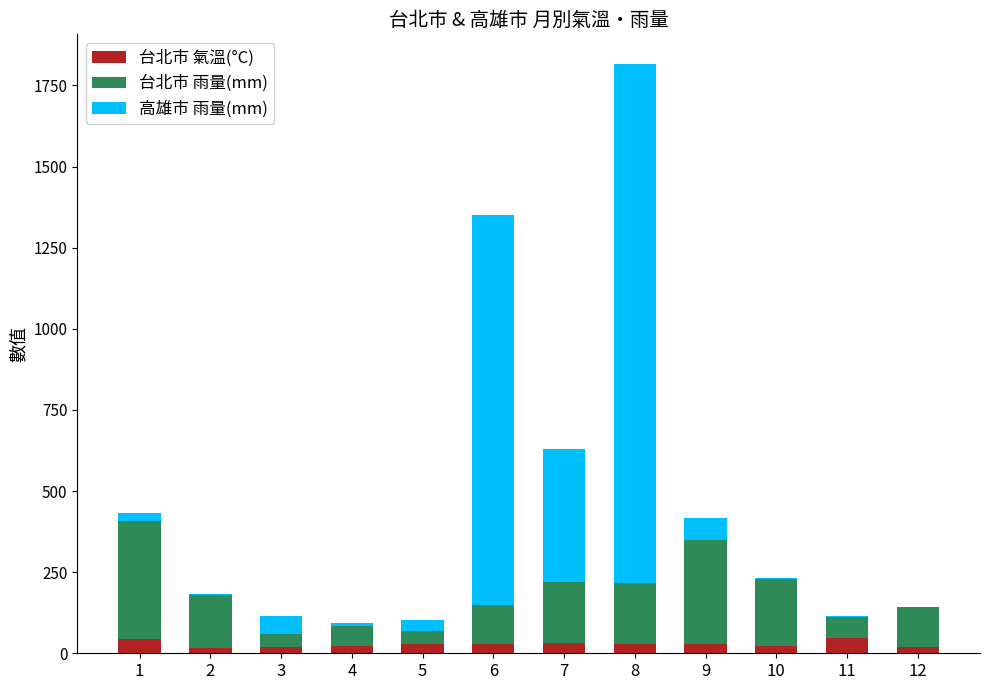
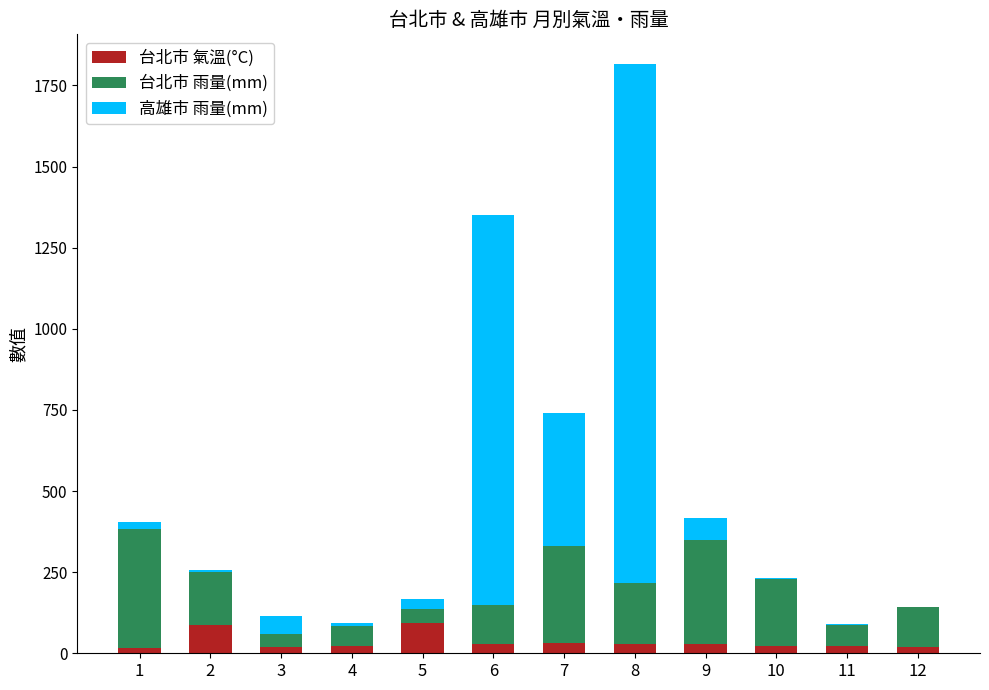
  {
    "台北市 氣溫(°C)": {
-     "1": 40,
-     "2": 20,
+     "1": 20,
+     "2": 90,
      "3": 20,
      "4": 20,
-     "5": 30,
+     "5": 90,
      "6": 30,
      "7": 30,
      "8": 30,
      "9": 30,
      "10": 20,
-     "11": 50,
+     "11": 20,
      "12": 20
    },
    "台北市 雨量(mm)": {
      "1": 370,
      "2": 160,
      "3": 40,
      "4": 60,
      "5": 40,
      "6": 120,
-     "7": 190,
+     "7": 300,
      "8": 190,
      "9": 320,
      "10": 210,
      "11": 60,
      "12": 120
    },
    "高雄市 雨量(mm)": {
      "1": 20,
      "3": 60,
      "4": 10,
      "5": 30,
      "6": 1200,
      "7": 410,
      "8": 1600,
      "9": 70,
      "12": 0
    }
  }
